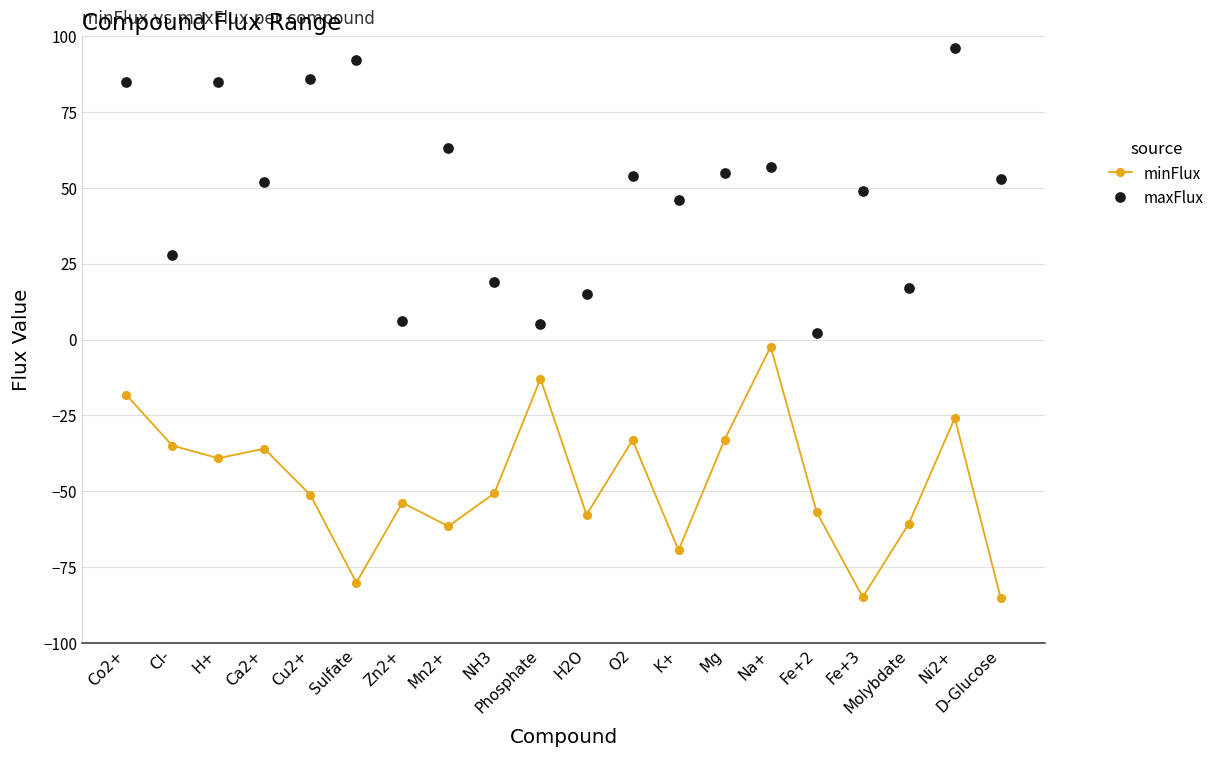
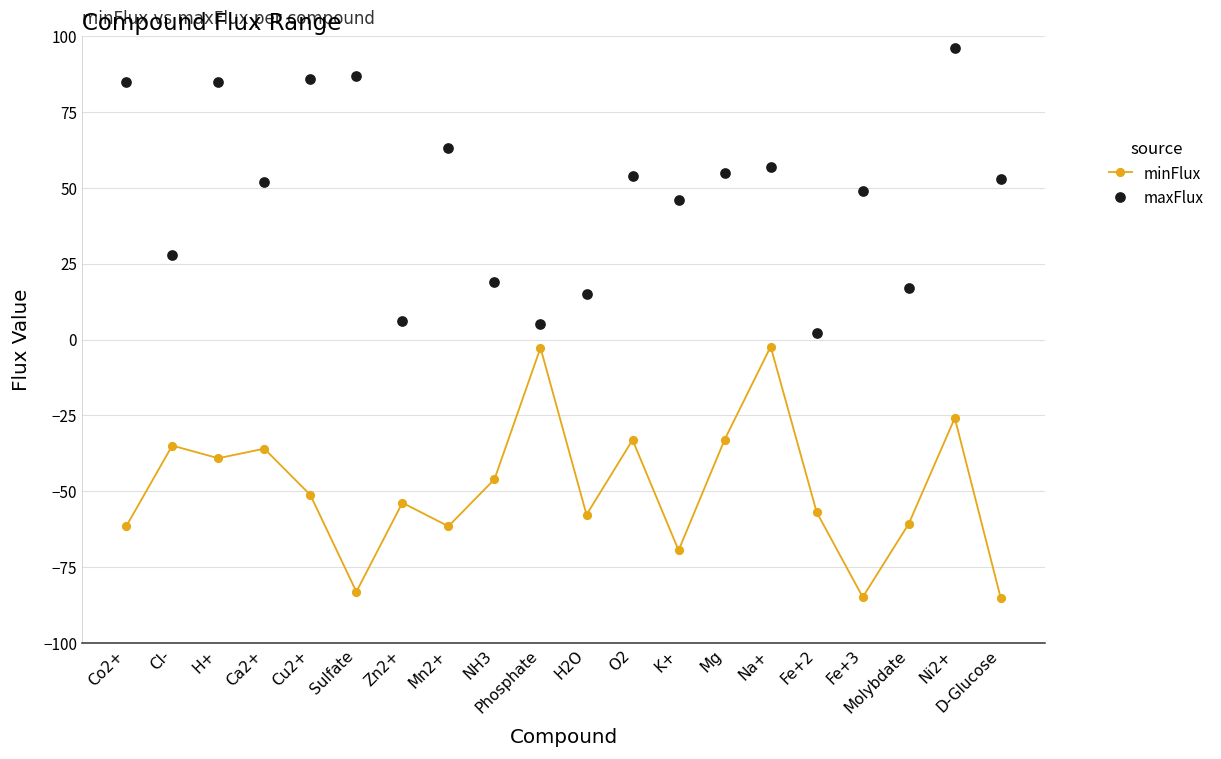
  {
    "minFlux": {
-     "Co2+": -18,
+     "Co2+": -62,
      "Cl-": -35,
      "H+": -39,
      "Ca2+": -36,
      "Cu2+": -51,
-     "Sulfate": -80,
+     "Sulfate": -83,
      "Zn2+": -54,
      "Mn2+": -62,
-     "NH3": -51,
-     "Phosphate": -13,
+     "NH3": -46,
+     "Phosphate": -3,
      "H2O": -58,
      "O2": -33,
      "K+": -69,
      "Mg": -33,
      "Na+": -2,
      "Fe+2": -57,
      "Fe+3": -85,
      "Molybdate": -61,
      "Ni2+": -26,
      "D-Glucose": -85
    },
    "maxFlux": {
      "Co2+": 85,
      "Cl-": 28,
      "H+": 85,
      "Ca2+": 52,
      "Cu2+": 86,
-     "Sulfate": 92,
+     "Sulfate": 87,
      "Zn2+": 6,
      "Mn2+": 63,
      "NH3": 19,
      "Phosphate": 5,
      "H2O": 15,
      "O2": 54,
      "K+": 46,
      "Mg": 55,
      "Na+": 57,
      "Fe+2": 2,
      "Fe+3": 49,
      "Molybdate": 17,
      "Ni2+": 96,
      "D-Glucose": 53
    }
  }
